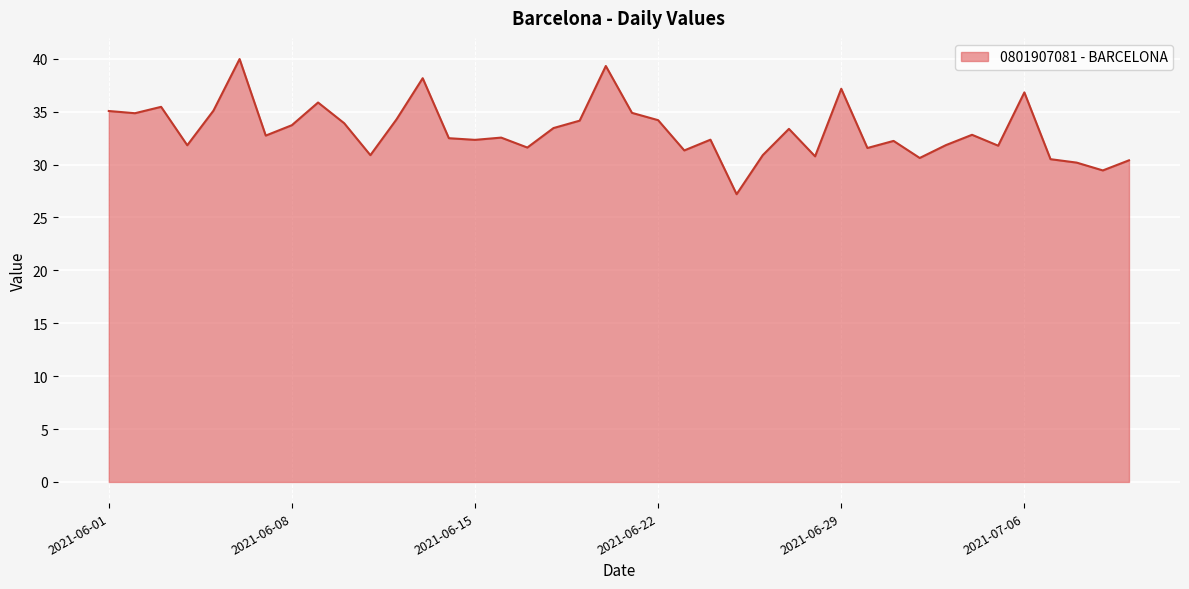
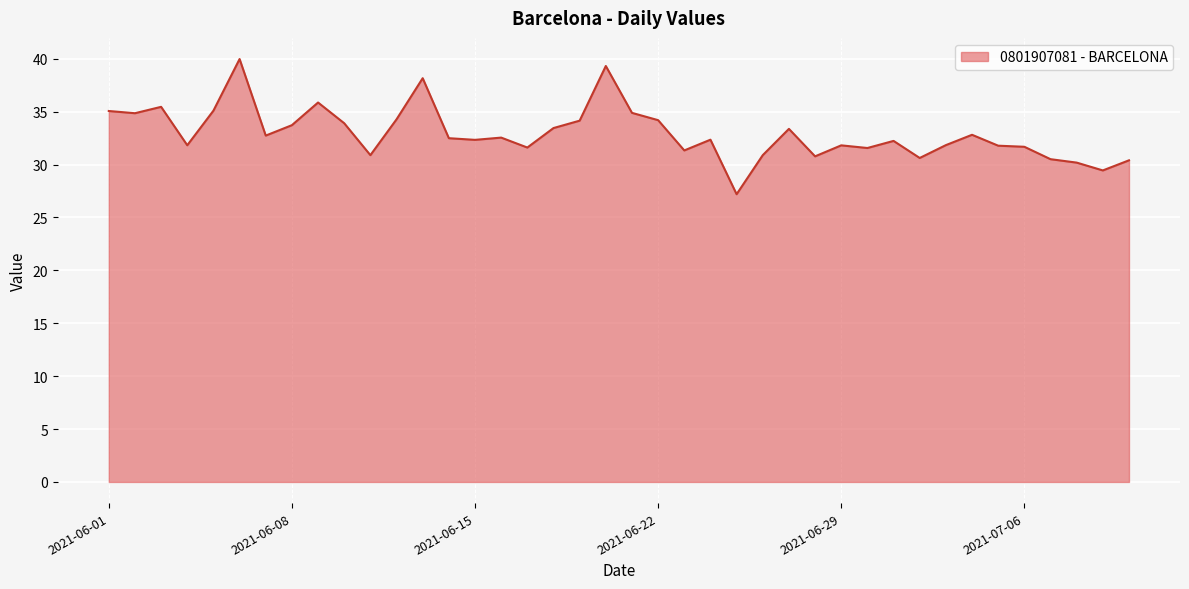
  {
    "2021-06-01": 35.1,
    "2021-06-08": 33.7,
    "2021-06-15": 32.3,
    "2021-06-22": 34.2,
-   "2021-06-29": 37.2,
-   "2021-07-06": 36.8
+   "2021-06-29": 31.8,
+   "2021-07-06": 31.7
  }
